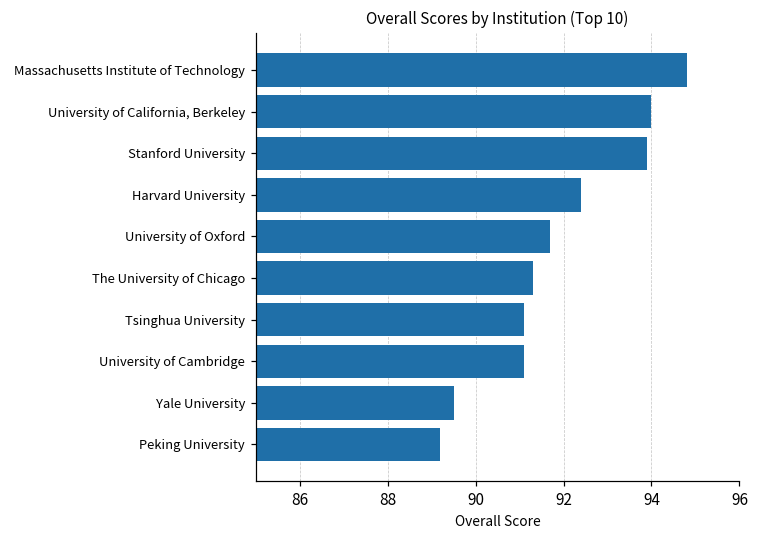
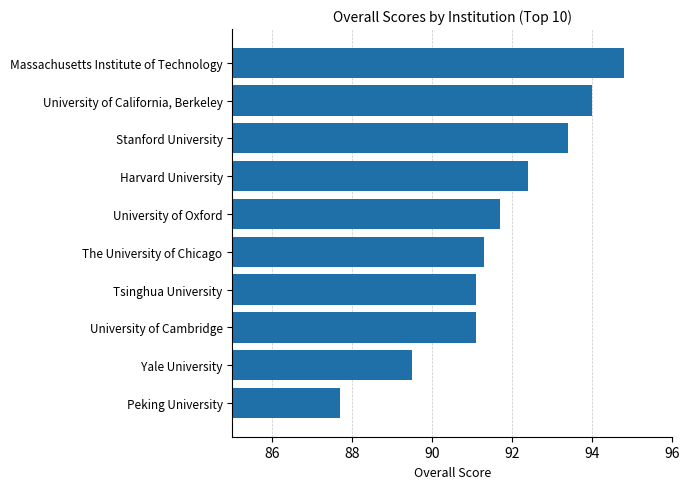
  {
    "Massachusetts Institute of Technology": 94.8,
    "University of California, Berkeley": 94.0,
-   "Stanford University": 93.9,
+   "Stanford University": 93.4,
    "Harvard University": 92.4,
    "University of Oxford": 91.7,
    "The University of Chicago": 91.3,
    "Tsinghua University": 91.1,
    "University of Cambridge": 91.1,
    "Yale University": 89.5,
-   "Peking University": 89.2
+   "Peking University": 87.7
  }
